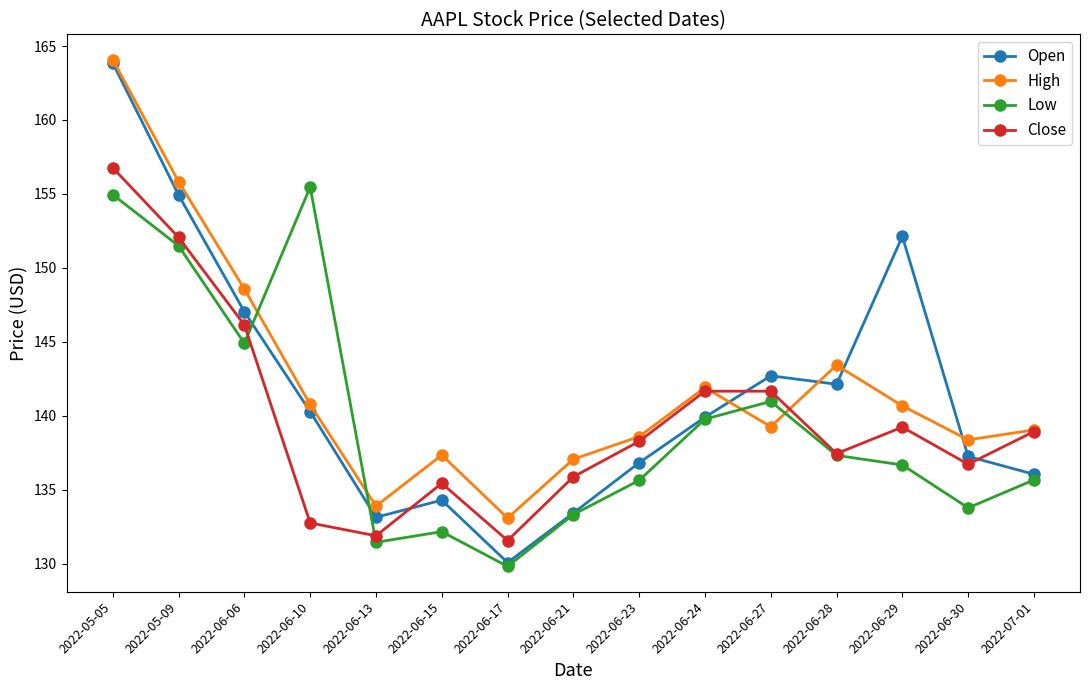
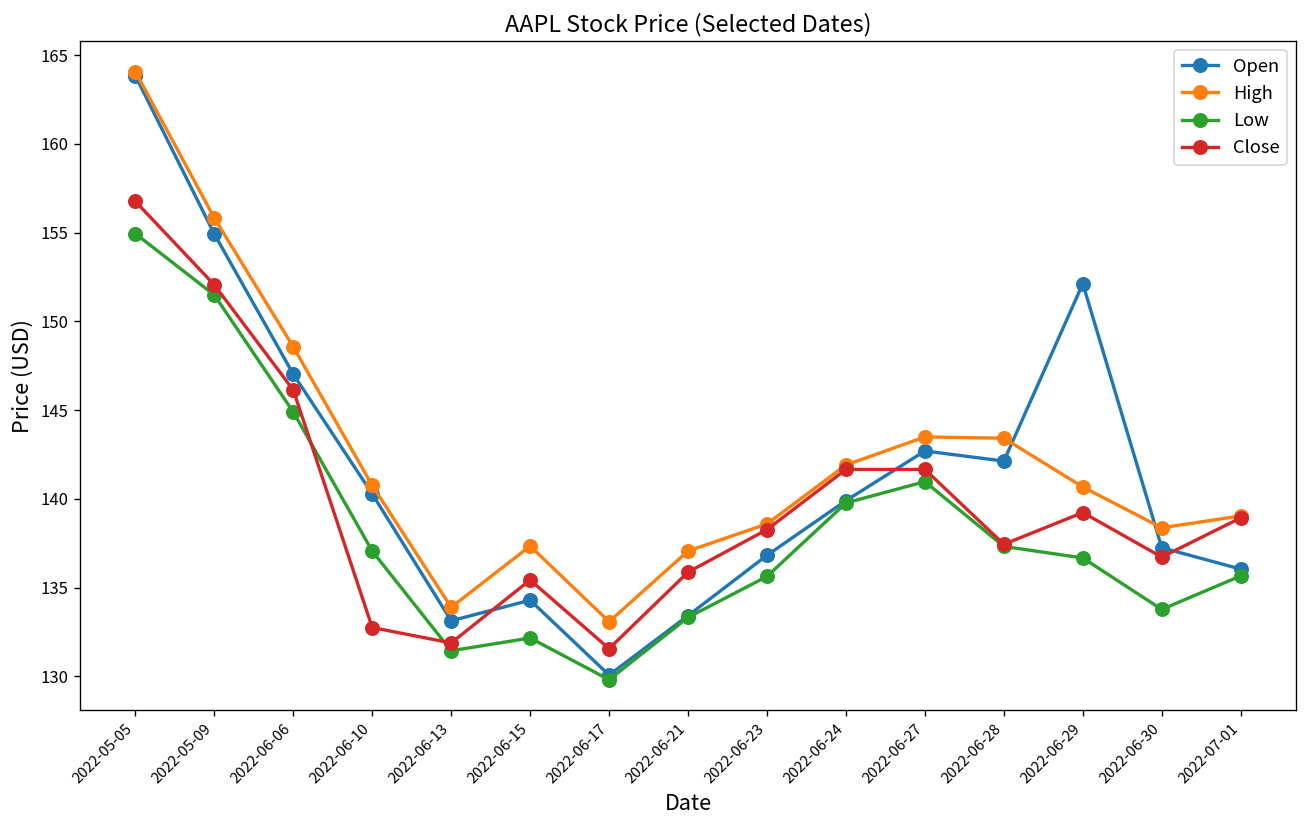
  {
    "Open": {
      "2022-05-05": 163.9,
      "2022-05-09": 154.9,
      "2022-06-06": 147.0,
      "2022-06-10": 140.3,
      "2022-06-13": 133.1,
      "2022-06-15": 134.3,
      "2022-06-17": 130.1,
      "2022-06-23": 136.8,
      "2022-06-27": 142.7,
      "2022-06-28": 142.1,
      "2022-06-29": 152.1,
      "2022-06-30": 137.3,
      "2022-07-01": 136.0
    },
    "High": {
      "2022-05-05": 164.1,
      "2022-05-09": 155.8,
      "2022-06-06": 148.6,
      "2022-06-10": 140.8,
      "2022-06-13": 133.9,
      "2022-06-15": 137.3,
      "2022-06-17": 133.1,
      "2022-06-21": 137.1,
      "2022-06-23": 138.6,
      "2022-06-24": 141.9,
-     "2022-06-27": 139.3,
+     "2022-06-27": 143.5,
      "2022-06-28": 143.4,
      "2022-06-29": 140.7,
      "2022-06-30": 138.4
    },
    "Low": {
      "2022-05-05": 155.0,
      "2022-05-09": 151.5,
      "2022-06-06": 144.9,
-     "2022-06-10": 155.5,
+     "2022-06-10": 137.1,
      "2022-06-13": 131.4,
      "2022-06-15": 132.2,
      "2022-06-17": 129.8,
      "2022-06-23": 135.6,
      "2022-06-27": 141.0,
      "2022-06-29": 136.7,
      "2022-06-30": 133.8,
      "2022-07-01": 135.7
    },
    "Close": {
      "2022-05-05": 156.8,
      "2022-05-09": 152.1,
      "2022-06-06": 146.1,
      "2022-06-10": 132.8,
      "2022-06-13": 131.9,
      "2022-06-15": 135.4,
      "2022-06-17": 131.6,
      "2022-06-21": 135.9,
      "2022-06-23": 138.3,
      "2022-06-24": 141.7,
      "2022-06-27": 141.7,
      "2022-06-29": 139.2,
      "2022-06-30": 136.7
    }
  }
